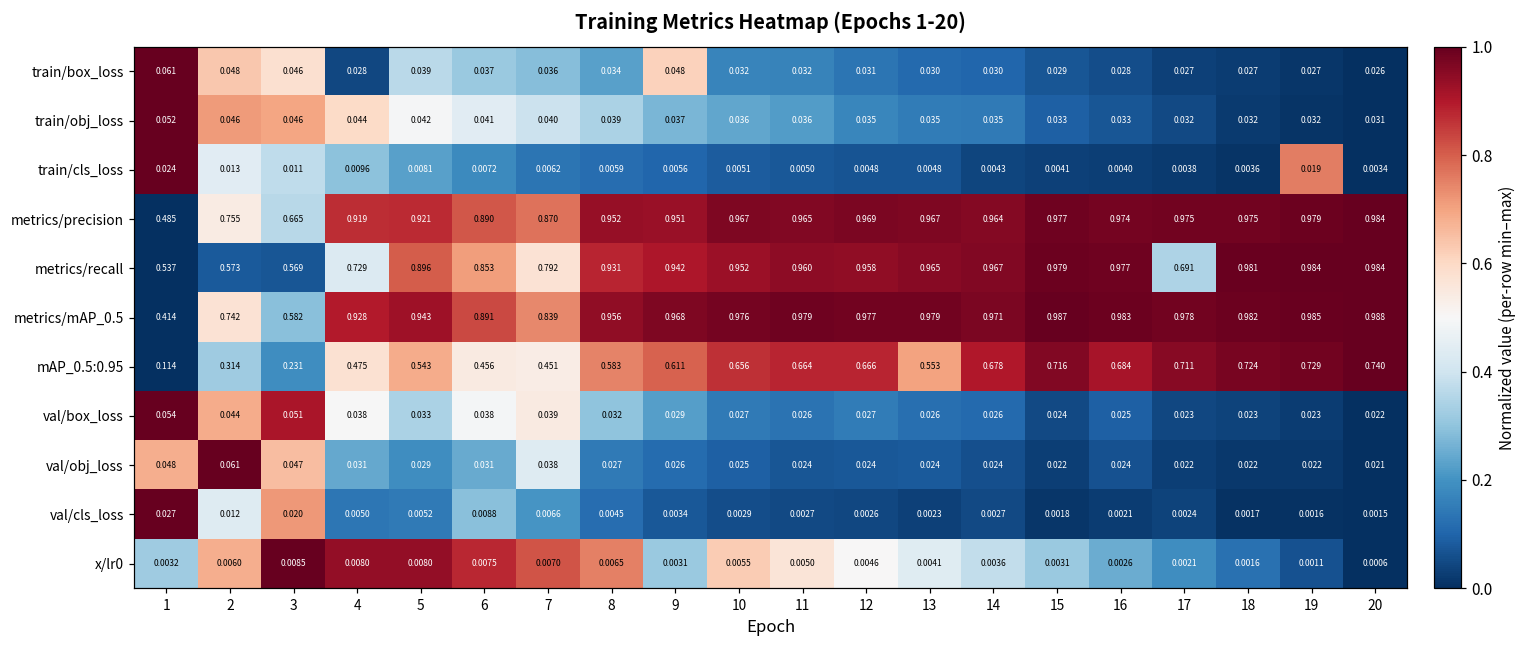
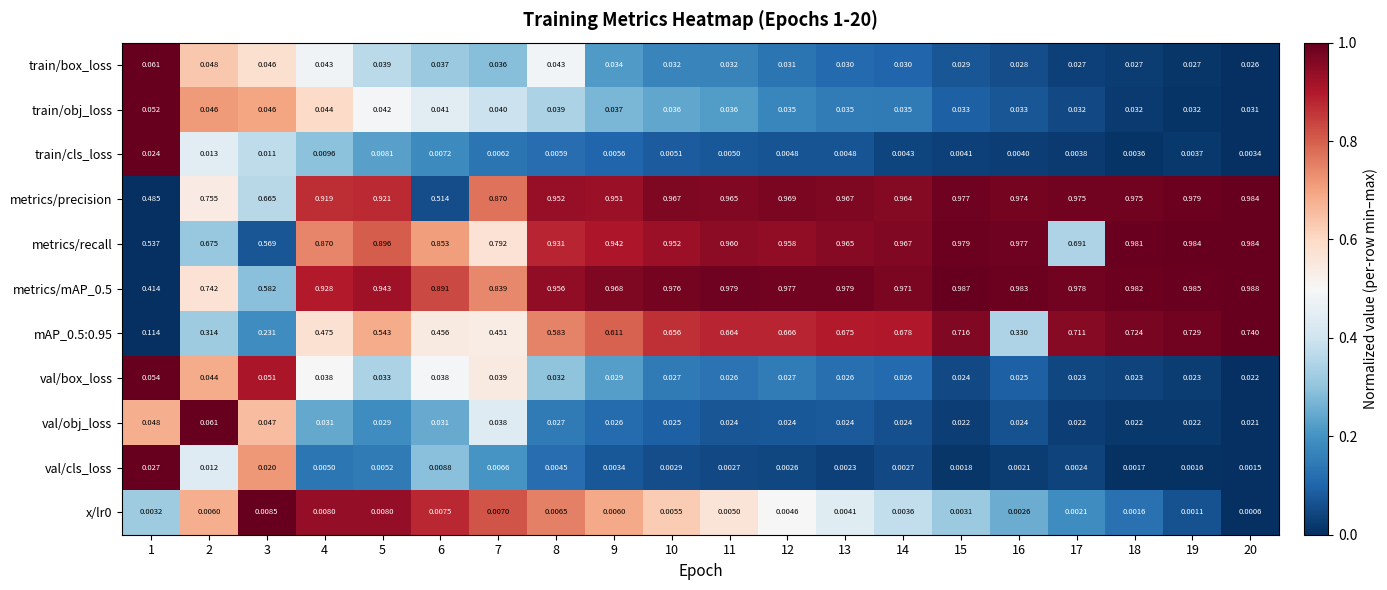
  {
    "train/box_loss": {
      "1": 0.061,
      "2": 0.048,
      "3": 0.046,
-     "4": 0.028,
+     "4": 0.043,
      "5": 0.039,
      "6": 0.037,
      "7": 0.036,
-     "8": 0.034,
-     "9": 0.048,
+     "8": 0.043,
+     "9": 0.034,
      "10": 0.032,
      "11": 0.032,
      "12": 0.031,
      "13": 0.030,
      "14": 0.030,
      "15": 0.029,
      "16": 0.028,
      "17": 0.027,
      "18": 0.027,
      "19": 0.027,
      "20": 0.026
    },
    "train/cls_loss": {
      "1": 0.024,
      "2": 0.013,
      "3": 0.011,
      "4": 0.0096,
      "5": 0.0081,
      "6": 0.0072,
      "7": 0.0062,
      "8": 0.0059,
      "9": 0.0056,
      "10": 0.0051,
      "11": 0.0050,
      "12": 0.0048,
      "13": 0.0048,
      "14": 0.0043,
      "15": 0.0041,
      "16": 0.0040,
      "17": 0.0038,
      "18": 0.0036,
-     "19": 0.019,
+     "19": 0.0037,
      "20": 0.0034
    },
    "metrics/precision": {
      "1": 0.485,
      "2": 0.755,
      "3": 0.665,
      "4": 0.919,
      "5": 0.921,
-     "6": 0.890,
+     "6": 0.514,
      "7": 0.870,
      "8": 0.952,
      "9": 0.951,
      "10": 0.967,
      "11": 0.965,
      "12": 0.969,
      "13": 0.967,
      "14": 0.964,
      "15": 0.977,
      "16": 0.974,
      "17": 0.975,
      "18": 0.975,
      "19": 0.979,
      "20": 0.984
    },
    "metrics/recall": {
      "1": 0.537,
-     "2": 0.573,
+     "2": 0.675,
      "3": 0.569,
-     "4": 0.729,
+     "4": 0.870,
      "5": 0.896,
      "6": 0.853,
      "7": 0.792,
      "8": 0.931,
      "9": 0.942,
      "10": 0.952,
      "11": 0.960,
      "12": 0.958,
      "13": 0.965,
      "14": 0.967,
      "15": 0.979,
      "16": 0.977,
      "17": 0.691,
      "18": 0.981,
      "19": 0.984,
      "20": 0.984
    },
    "mAP_0.5:0.95": {
      "1": 0.114,
      "2": 0.314,
      "3": 0.231,
      "4": 0.475,
      "5": 0.543,
      "6": 0.456,
      "7": 0.451,
      "8": 0.583,
      "9": 0.611,
      "10": 0.656,
      "11": 0.664,
      "12": 0.666,
-     "13": 0.553,
+     "13": 0.675,
      "14": 0.678,
      "15": 0.716,
-     "16": 0.684,
+     "16": 0.330,
      "17": 0.711,
      "18": 0.724,
      "19": 0.729,
      "20": 0.740
    },
    "x/lr0": {
      "1": 0.0032,
      "2": 0.0060,
      "3": 0.0085,
      "4": 0.0080,
      "5": 0.0080,
      "6": 0.0075,
      "7": 0.0070,
      "8": 0.0065,
-     "9": 0.0031,
+     "9": 0.0060,
      "10": 0.0055,
      "11": 0.0050,
      "12": 0.0046,
      "13": 0.0041,
      "14": 0.0036,
      "15": 0.0031,
      "16": 0.0026,
      "17": 0.0021,
      "18": 0.0016,
      "19": 0.0011,
      "20": 0.0006
    }
  }
